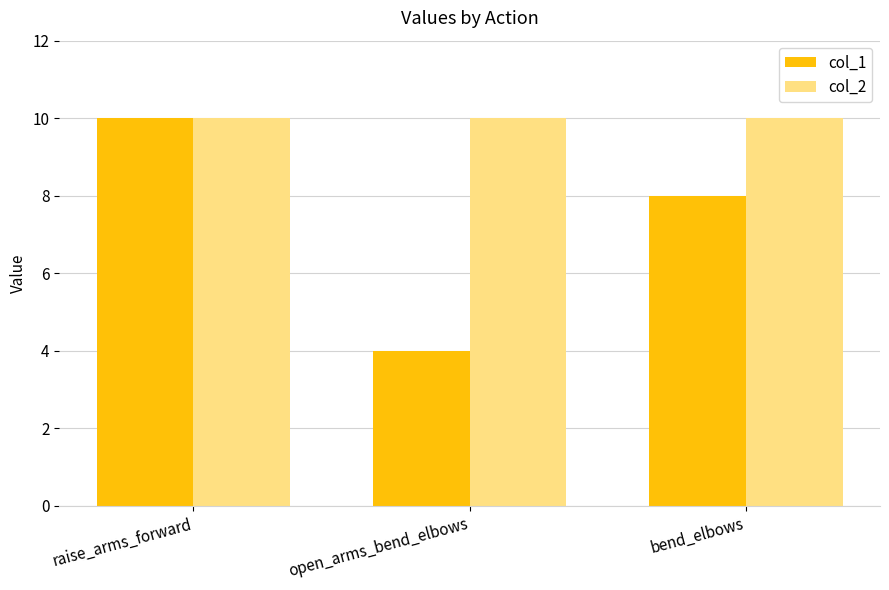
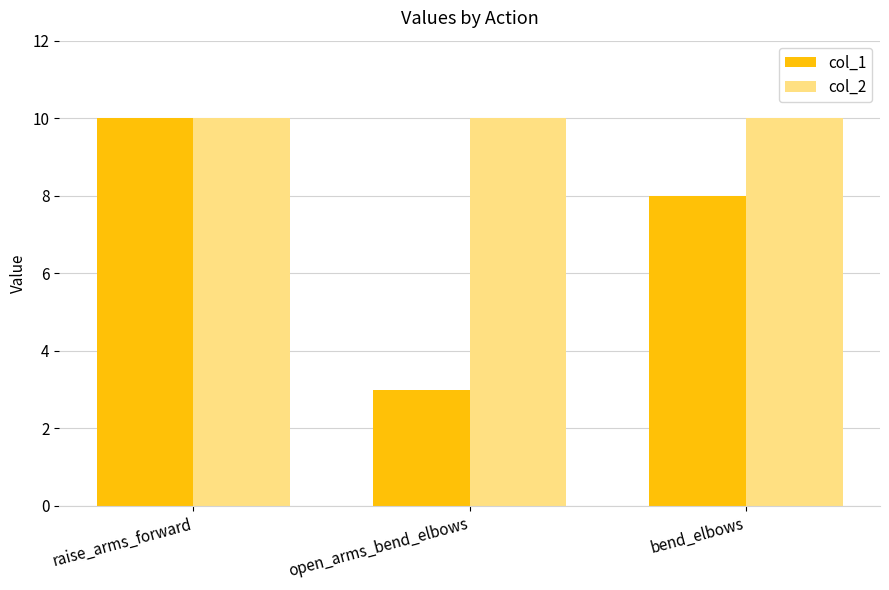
  {
    "col_1": {
      "raise_arms_forward": 10,
-     "open_arms_bend_elbows": 4,
+     "open_arms_bend_elbows": 3,
      "bend_elbows": 8
    },
    "col_2": {
      "raise_arms_forward": 10,
      "open_arms_bend_elbows": 10,
      "bend_elbows": 10
    }
  }
